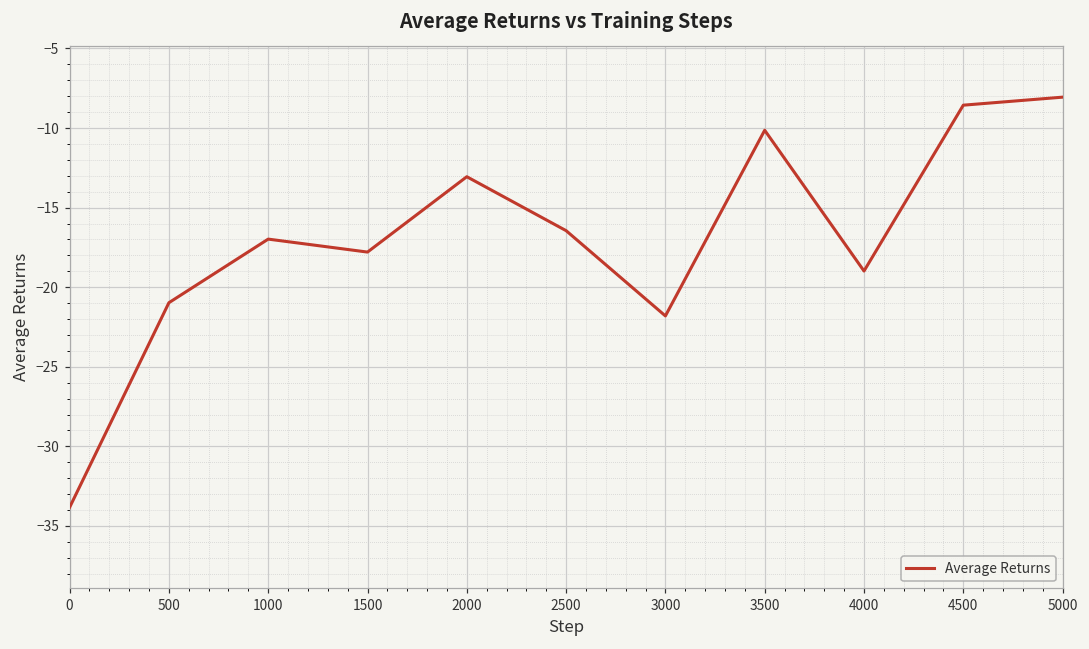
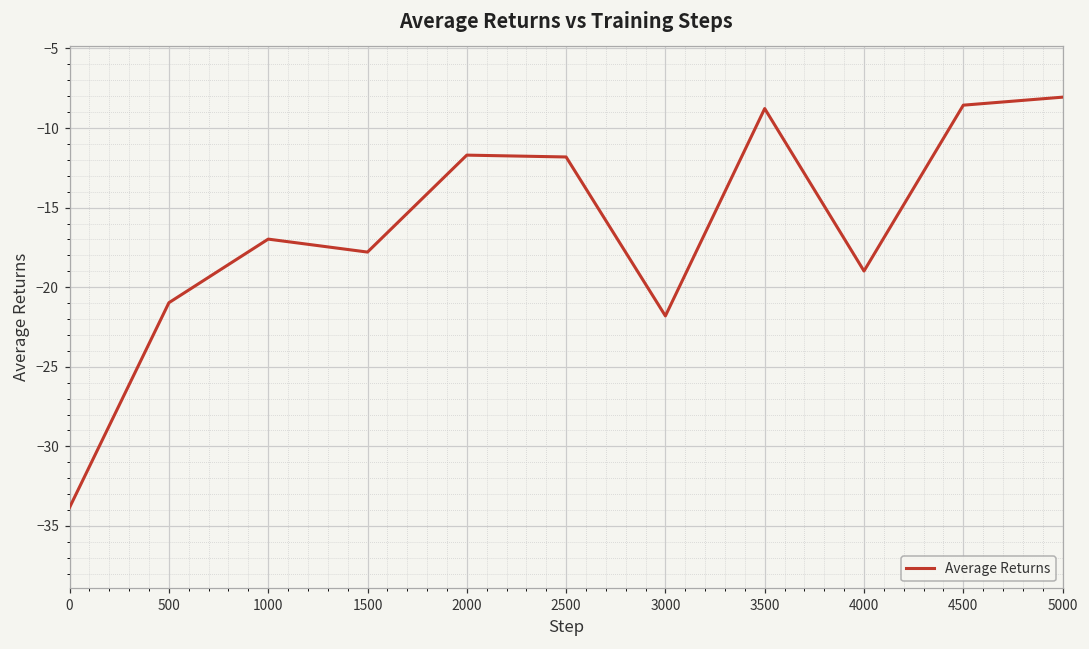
  {
    "0": -33.8,
    "500": -21.0,
    "1000": -17.0,
    "1500": -17.8,
-   "2000": -13.1,
-   "2500": -16.4,
+   "2000": -11.7,
+   "2500": -11.8,
    "3000": -21.8,
-   "3500": -10.1,
+   "3500": -8.8,
    "4000": -19.0,
    "4500": -8.6,
    "5000": -8.1
  }
